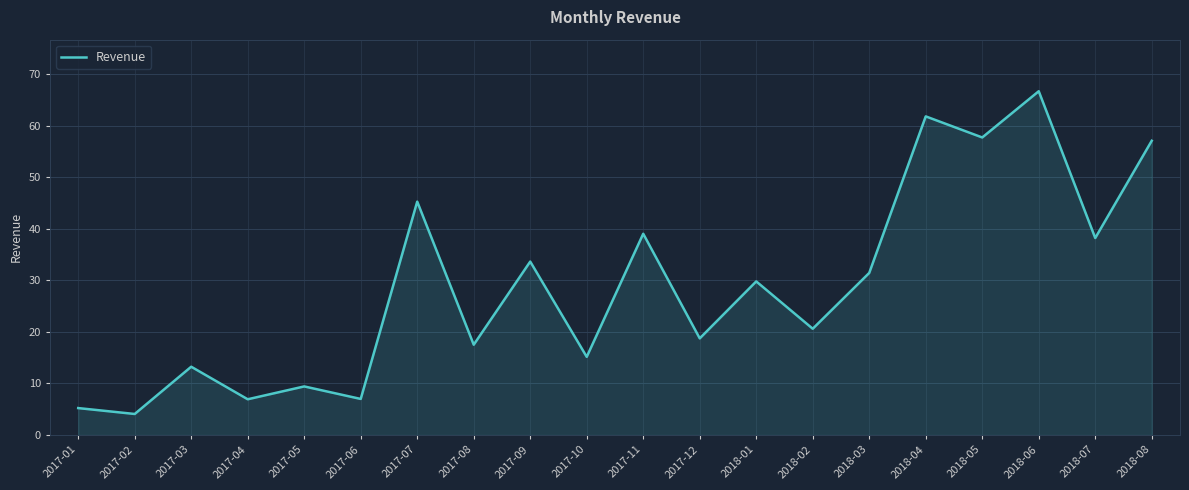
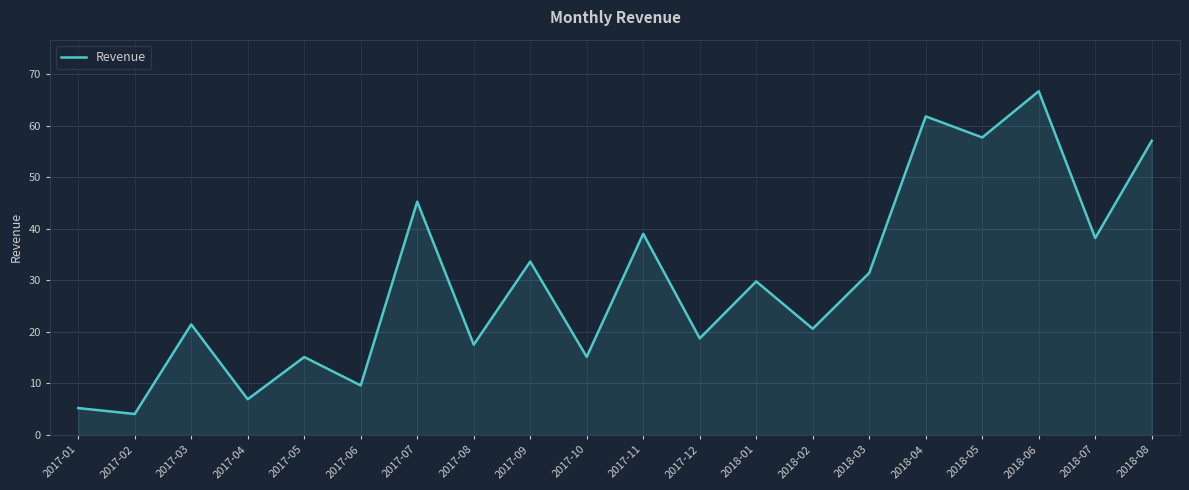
  {
    "2017-01": 5,
    "2017-02": 4,
-   "2017-03": 13,
+   "2017-03": 21,
    "2017-04": 7,
-   "2017-05": 9,
-   "2017-06": 7,
+   "2017-05": 15,
+   "2017-06": 10,
    "2017-07": 45,
    "2017-08": 18,
    "2017-09": 34,
    "2017-10": 15,
    "2017-11": 39,
    "2017-12": 19,
    "2018-01": 30,
    "2018-02": 21,
    "2018-03": 31,
    "2018-04": 62,
    "2018-05": 58,
    "2018-06": 67,
    "2018-07": 38,
    "2018-08": 57
  }
